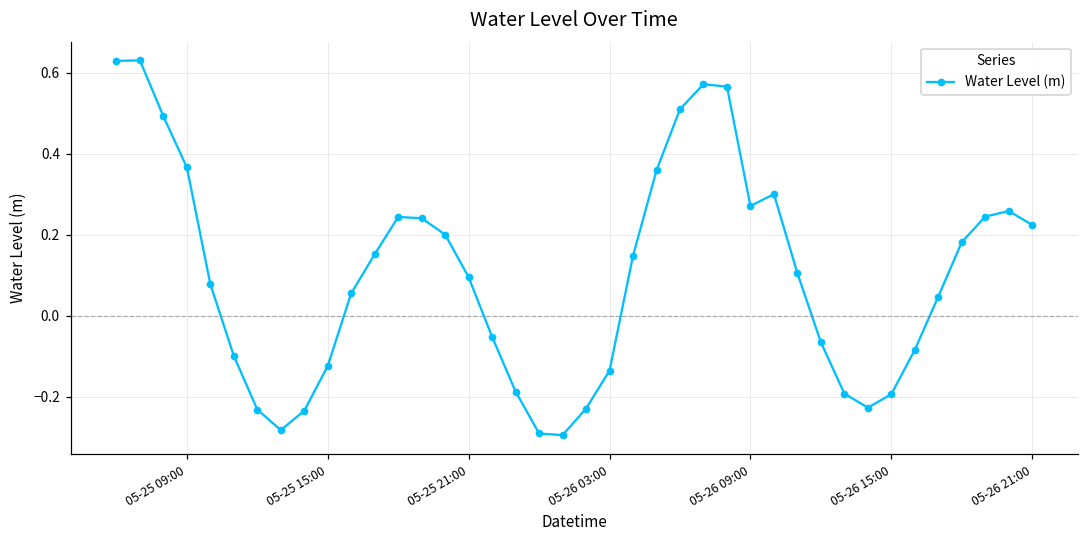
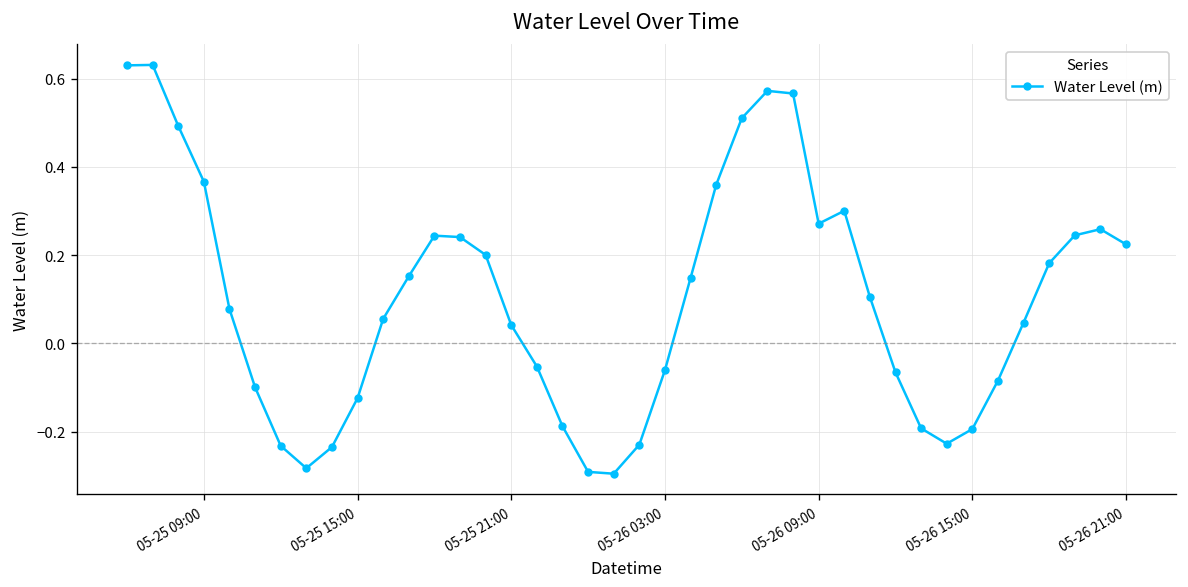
  {
    "05-25 09:00": 0.37,
    "05-25 15:00": -0.12,
-   "05-25 21:00": 0.09,
-   "05-26 03:00": -0.14,
+   "05-25 21:00": 0.04,
+   "05-26 03:00": -0.06,
    "05-26 09:00": 0.27,
    "05-26 15:00": -0.19,
    "05-26 21:00": 0.22
  }
